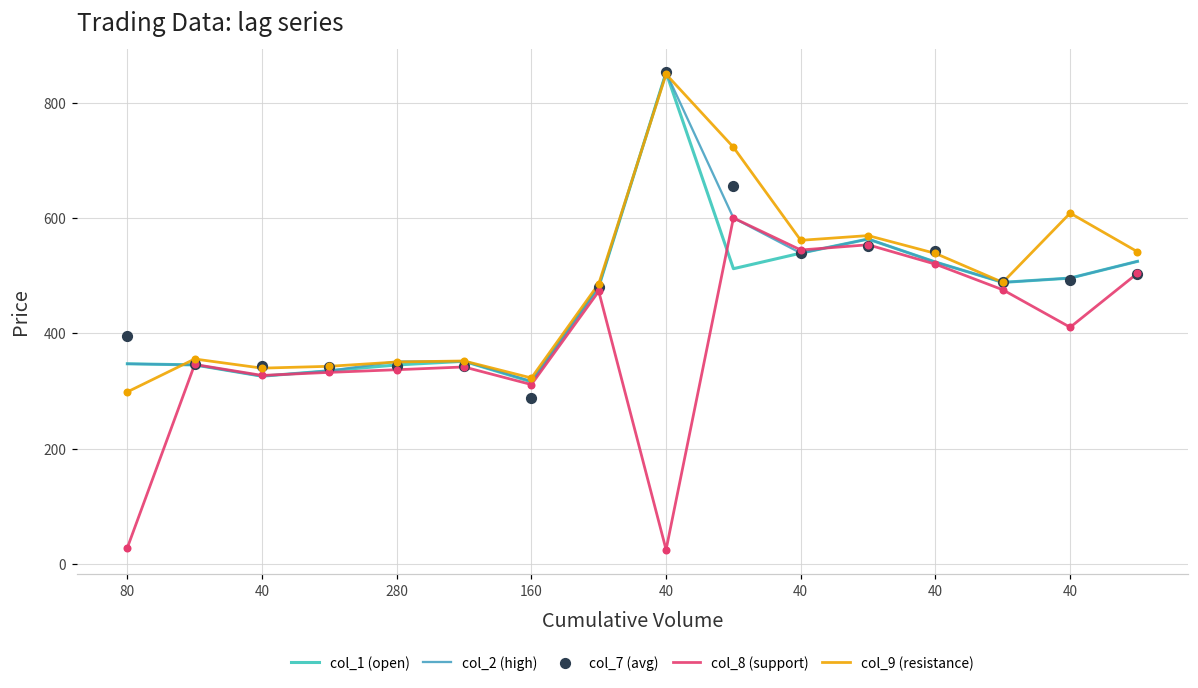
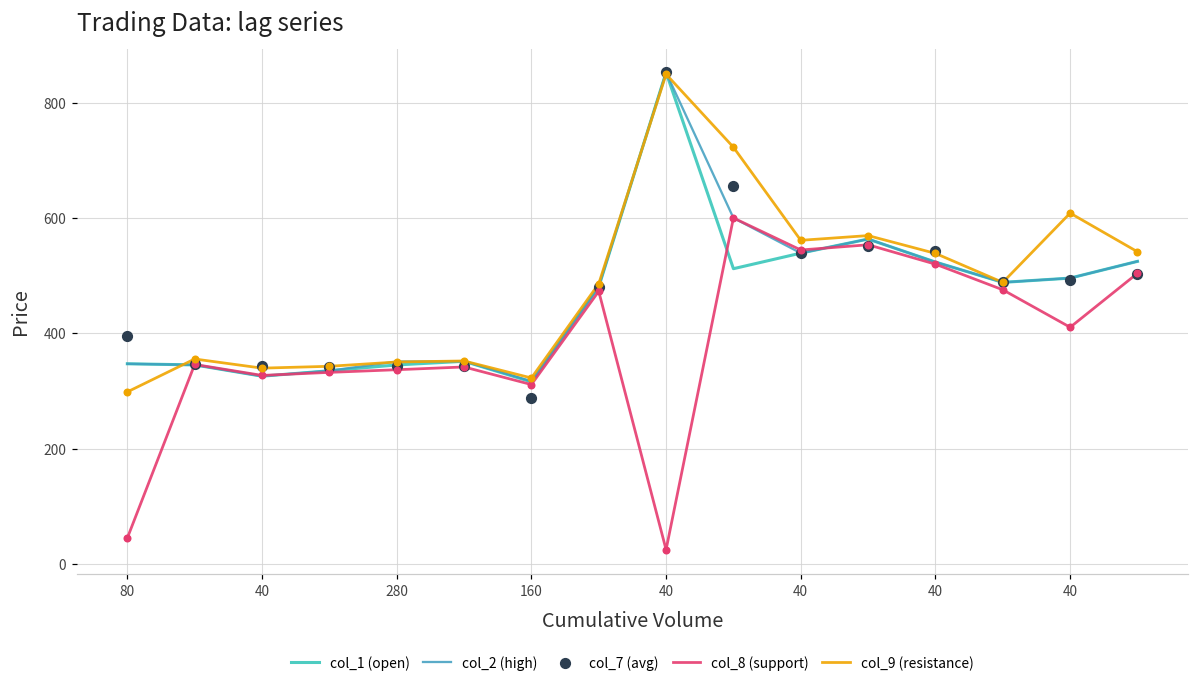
  {
    "col_8 (support)": {
-     "80": 30,
+     "80": 50,
      "280": 340
    },
    "col_9 (resistance)": {
      "80": 300,
      "160": 320
    }
  }
